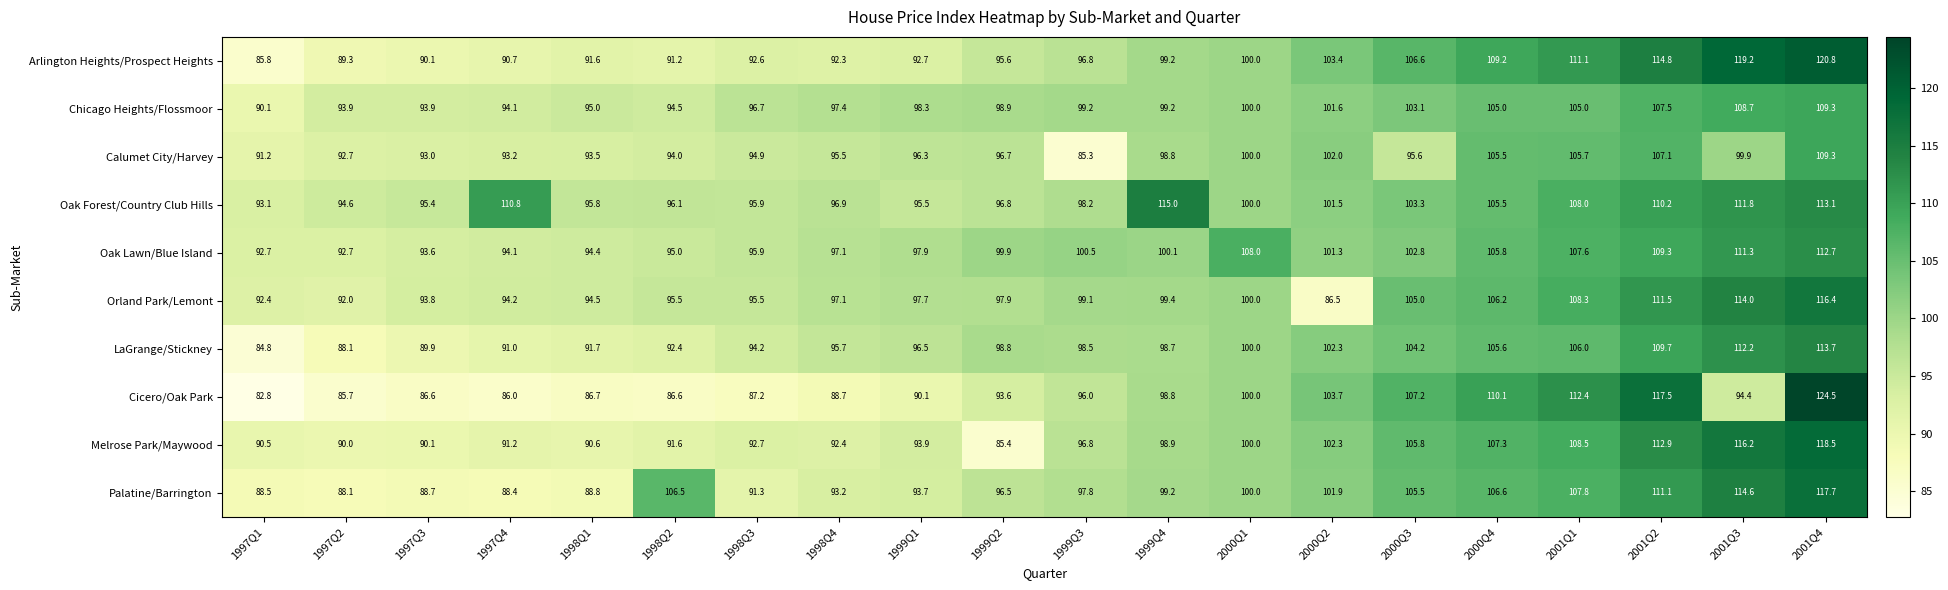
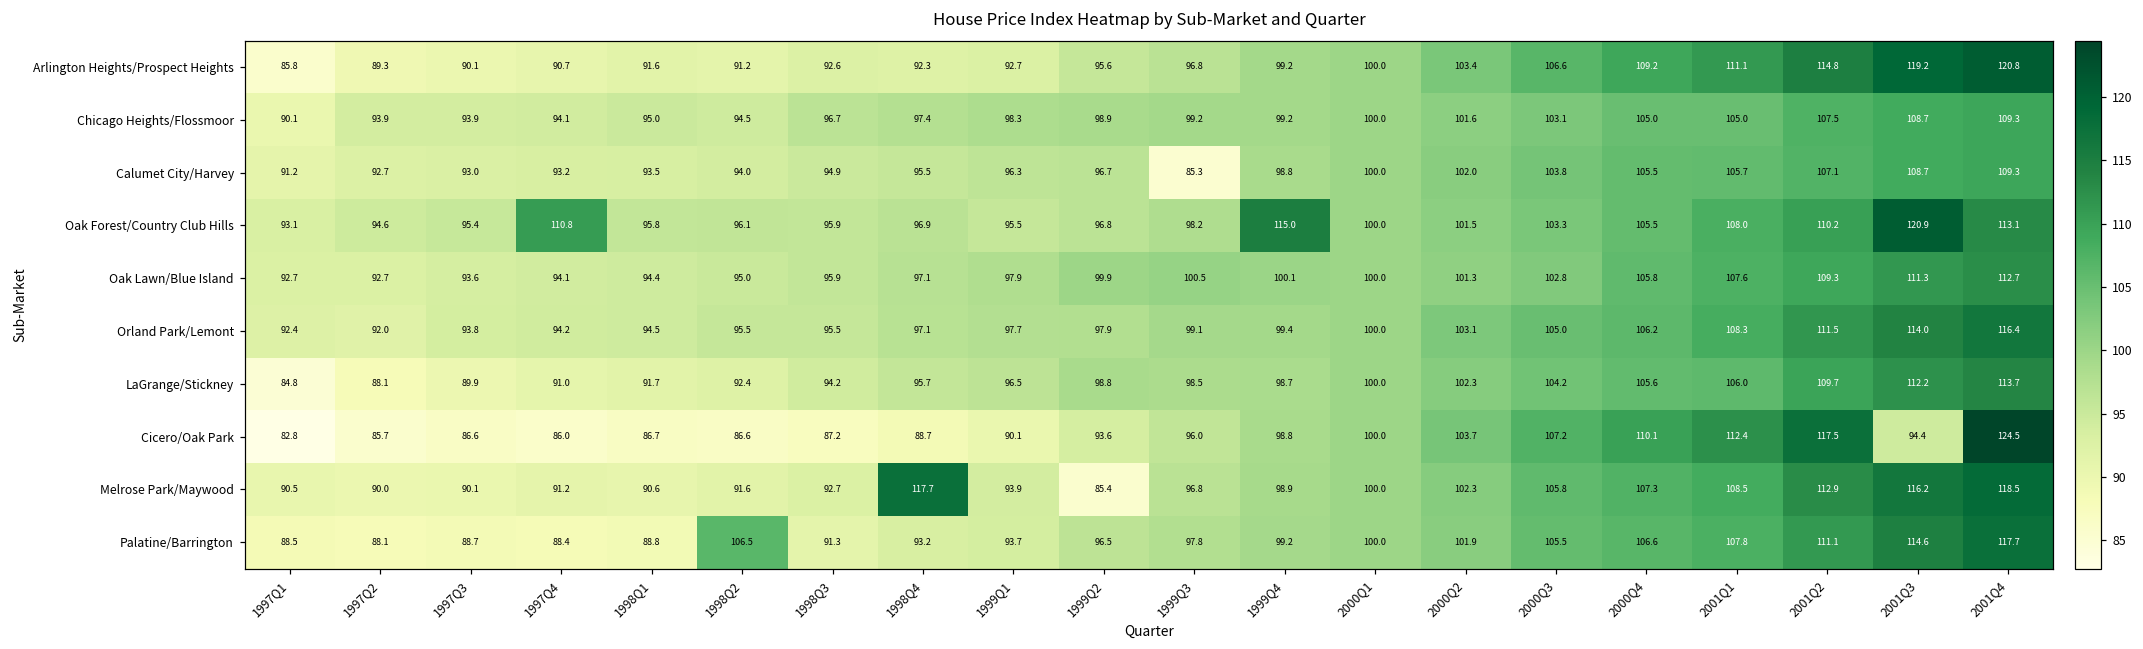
  {
    "Arlington Heights/Prospect Heights": {
      "1997Q1": 85.8,
      "1997Q2": 89.3,
      "1997Q3": 90.1,
      "1997Q4": 90.7,
      "1998Q1": 91.6,
      "1998Q2": 91.2,
      "1998Q3": 92.6,
      "1998Q4": 92.3,
      "1999Q1": 92.7,
      "1999Q2": 95.6,
      "1999Q3": 96.8,
      "1999Q4": 99.2,
      "2000Q1": 100.0,
      "2000Q2": 103.4,
      "2000Q3": 106.6,
      "2000Q4": 109.2,
      "2001Q1": 111.1,
      "2001Q2": 114.8,
      "2001Q3": 119.2,
      "2001Q4": 120.8
    },
    "Chicago Heights/Flossmoor": {
      "1997Q1": 90.1,
      "1997Q2": 93.9,
      "1997Q3": 93.9,
      "1997Q4": 94.1,
      "1998Q1": 95.0,
      "1998Q2": 94.5,
      "1998Q3": 96.7,
      "1998Q4": 97.4,
      "1999Q1": 98.3,
      "1999Q2": 98.9,
      "1999Q3": 99.2,
      "1999Q4": 99.2,
      "2000Q1": 100.0,
      "2000Q2": 101.6,
      "2000Q3": 103.1,
      "2000Q4": 105.0,
      "2001Q1": 105.0,
      "2001Q2": 107.5,
      "2001Q3": 108.7,
      "2001Q4": 109.3
    },
    "Calumet City/Harvey": {
      "1997Q1": 91.2,
      "1997Q2": 92.7,
      "1997Q3": 93.0,
      "1997Q4": 93.2,
      "1998Q1": 93.5,
      "1998Q2": 94.0,
      "1998Q3": 94.9,
      "1998Q4": 95.5,
      "1999Q1": 96.3,
      "1999Q2": 96.7,
      "1999Q3": 85.3,
      "1999Q4": 98.8,
      "2000Q1": 100.0,
      "2000Q2": 102.0,
-     "2000Q3": 95.6,
+     "2000Q3": 103.8,
      "2000Q4": 105.5,
      "2001Q1": 105.7,
      "2001Q2": 107.1,
-     "2001Q3": 99.9,
+     "2001Q3": 108.7,
      "2001Q4": 109.3
    },
    "Oak Forest/Country Club Hills": {
      "1997Q1": 93.1,
      "1997Q2": 94.6,
      "1997Q3": 95.4,
      "1997Q4": 110.8,
      "1998Q1": 95.8,
      "1998Q2": 96.1,
      "1998Q3": 95.9,
      "1998Q4": 96.9,
      "1999Q1": 95.5,
      "1999Q2": 96.8,
      "1999Q3": 98.2,
      "1999Q4": 115.0,
      "2000Q1": 100.0,
      "2000Q2": 101.5,
      "2000Q3": 103.3,
      "2000Q4": 105.5,
      "2001Q1": 108.0,
      "2001Q2": 110.2,
-     "2001Q3": 111.8,
+     "2001Q3": 120.9,
      "2001Q4": 113.1
    },
    "Oak Lawn/Blue Island": {
      "1997Q1": 92.7,
      "1997Q2": 92.7,
      "1997Q3": 93.6,
      "1997Q4": 94.1,
      "1998Q1": 94.4,
      "1998Q2": 95.0,
      "1998Q3": 95.9,
      "1998Q4": 97.1,
      "1999Q1": 97.9,
      "1999Q2": 99.9,
      "1999Q3": 100.5,
      "1999Q4": 100.1,
-     "2000Q1": 108.0,
+     "2000Q1": 100.0,
      "2000Q2": 101.3,
      "2000Q3": 102.8,
      "2000Q4": 105.8,
      "2001Q1": 107.6,
      "2001Q2": 109.3,
      "2001Q3": 111.3,
      "2001Q4": 112.7
    },
    "Orland Park/Lemont": {
      "1997Q1": 92.4,
      "1997Q2": 92.0,
      "1997Q3": 93.8,
      "1997Q4": 94.2,
      "1998Q1": 94.5,
      "1998Q2": 95.5,
      "1998Q3": 95.5,
      "1998Q4": 97.1,
      "1999Q1": 97.7,
      "1999Q2": 97.9,
      "1999Q3": 99.1,
      "1999Q4": 99.4,
      "2000Q1": 100.0,
-     "2000Q2": 86.5,
+     "2000Q2": 103.1,
      "2000Q3": 105.0,
      "2000Q4": 106.2,
      "2001Q1": 108.3,
      "2001Q2": 111.5,
      "2001Q3": 114.0,
      "2001Q4": 116.4
    },
    "LaGrange/Stickney": {
      "1997Q1": 84.8,
      "1997Q2": 88.1,
      "1997Q3": 89.9,
      "1997Q4": 91.0,
      "1998Q1": 91.7,
      "1998Q2": 92.4,
      "1998Q3": 94.2,
      "1998Q4": 95.7,
      "1999Q1": 96.5,
      "1999Q2": 98.8,
      "1999Q3": 98.5,
      "1999Q4": 98.7,
      "2000Q1": 100.0,
      "2000Q2": 102.3,
      "2000Q3": 104.2,
      "2000Q4": 105.6,
      "2001Q1": 106.0,
      "2001Q2": 109.7,
      "2001Q3": 112.2,
      "2001Q4": 113.7
    },
    "Cicero/Oak Park": {
      "1997Q1": 82.8,
      "1997Q2": 85.7,
      "1997Q3": 86.6,
      "1997Q4": 86.0,
      "1998Q1": 86.7,
      "1998Q2": 86.6,
      "1998Q3": 87.2,
      "1998Q4": 88.7,
      "1999Q1": 90.1,
      "1999Q2": 93.6,
      "1999Q3": 96.0,
      "1999Q4": 98.8,
      "2000Q1": 100.0,
      "2000Q2": 103.7,
      "2000Q3": 107.2,
      "2000Q4": 110.1,
      "2001Q1": 112.4,
      "2001Q2": 117.5,
      "2001Q3": 94.4,
      "2001Q4": 124.5
    },
    "Melrose Park/Maywood": {
      "1997Q1": 90.5,
      "1997Q2": 90.0,
      "1997Q3": 90.1,
      "1997Q4": 91.2,
      "1998Q1": 90.6,
      "1998Q2": 91.6,
      "1998Q3": 92.7,
-     "1998Q4": 92.4,
+     "1998Q4": 117.7,
      "1999Q1": 93.9,
      "1999Q2": 85.4,
      "1999Q3": 96.8,
      "1999Q4": 98.9,
      "2000Q1": 100.0,
      "2000Q2": 102.3,
      "2000Q3": 105.8,
      "2000Q4": 107.3,
      "2001Q1": 108.5,
      "2001Q2": 112.9,
      "2001Q3": 116.2,
      "2001Q4": 118.5
    },
    "Palatine/Barrington": {
      "1997Q1": 88.5,
      "1997Q2": 88.1,
      "1997Q3": 88.7,
      "1997Q4": 88.4,
      "1998Q1": 88.8,
      "1998Q2": 106.5,
      "1998Q3": 91.3,
      "1998Q4": 93.2,
      "1999Q1": 93.7,
      "1999Q2": 96.5,
      "1999Q3": 97.8,
      "1999Q4": 99.2,
      "2000Q1": 100.0,
      "2000Q2": 101.9,
      "2000Q3": 105.5,
      "2000Q4": 106.6,
      "2001Q1": 107.8,
      "2001Q2": 111.1,
      "2001Q3": 114.6,
      "2001Q4": 117.7
    }
  }
